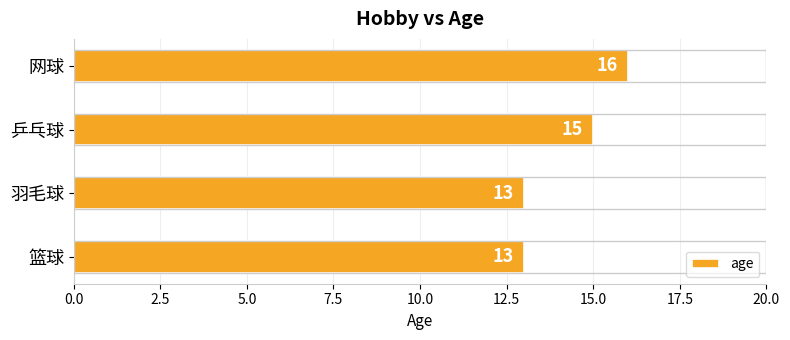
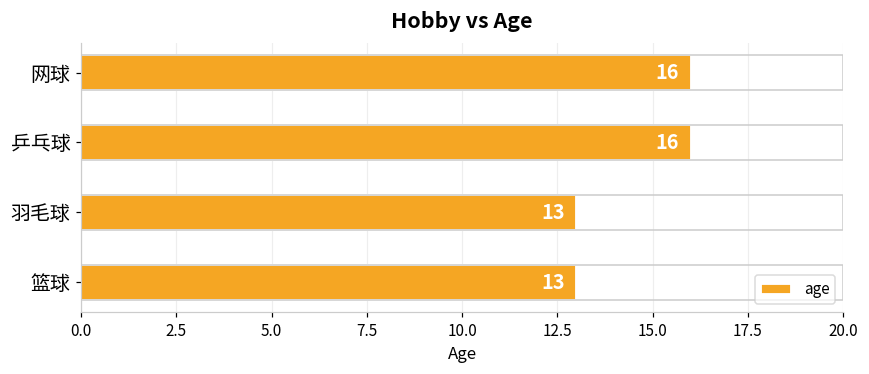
  {
    "网球": 16,
-   "乒乓球": 15,
+   "乒乓球": 16,
    "羽毛球": 13,
    "篮球": 13
  }
